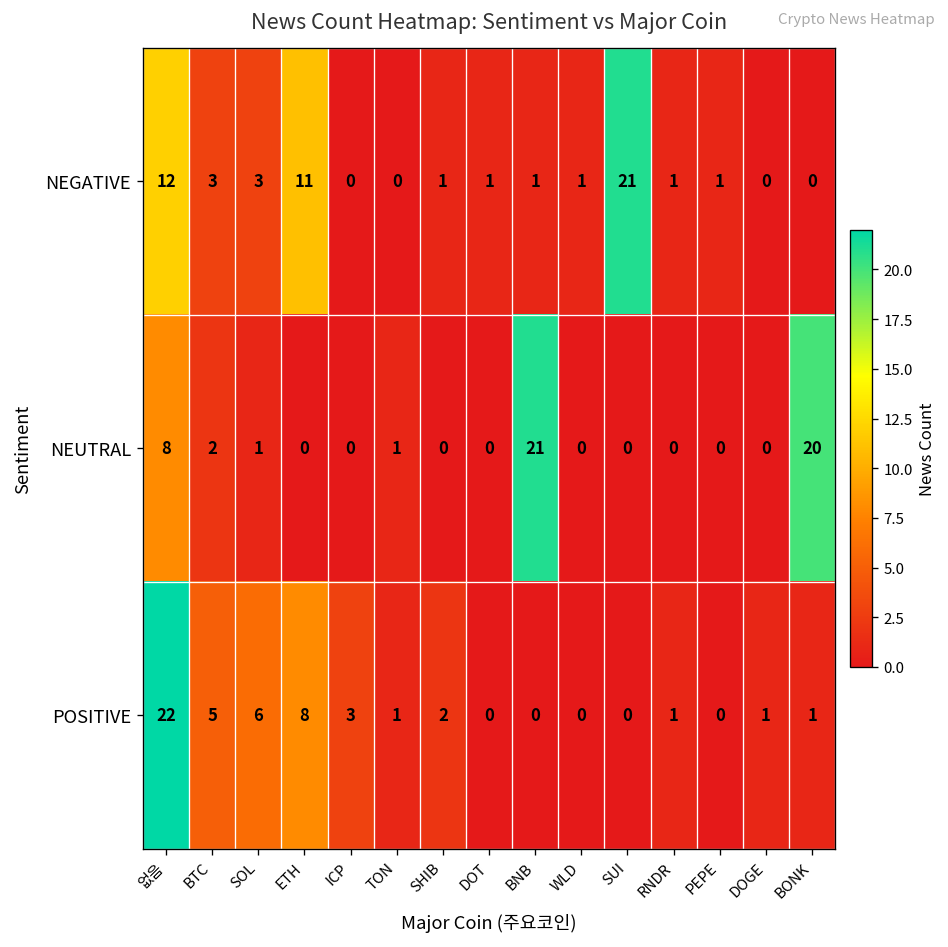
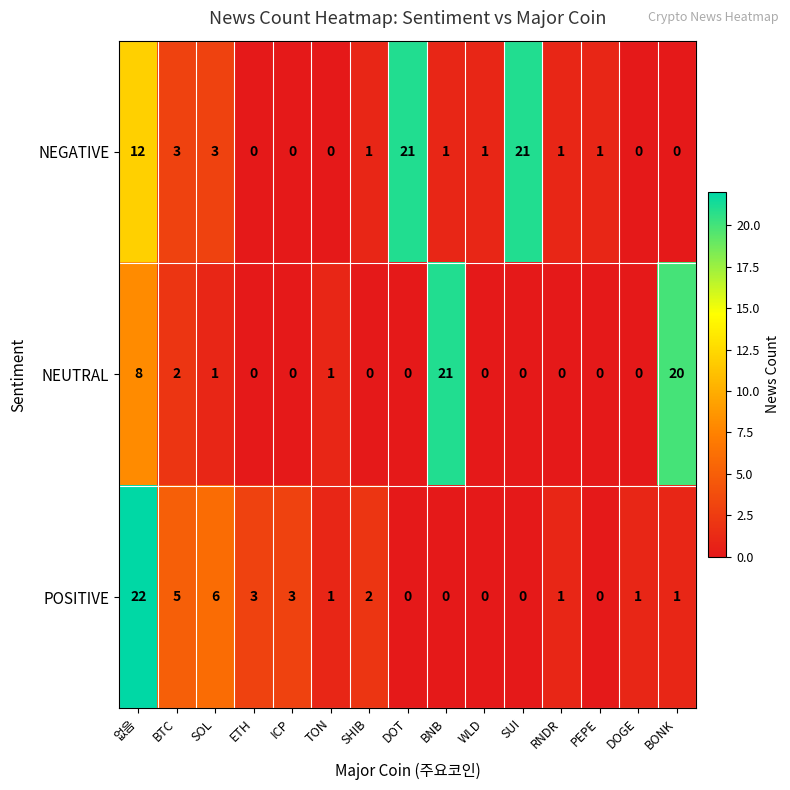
  {
    "NEGATIVE": {
      "없음": 12,
      "BTC": 3,
      "SOL": 3,
-     "ETH": 11,
+     "ETH": 0,
      "ICP": 0,
      "TON": 0,
      "SHIB": 1,
-     "DOT": 1,
+     "DOT": 21,
      "BNB": 1,
      "WLD": 1,
      "SUI": 21,
      "RNDR": 1,
      "PEPE": 1,
      "DOGE": 0,
      "BONK": 0
    },
    "NEUTRAL": {
      "없음": 8,
      "BTC": 2,
      "SOL": 1,
      "ETH": 0,
      "ICP": 0,
      "TON": 1,
      "SHIB": 0,
      "DOT": 0,
      "BNB": 21,
      "WLD": 0,
      "SUI": 0,
      "RNDR": 0,
      "PEPE": 0,
      "DOGE": 0,
      "BONK": 20
    },
    "POSITIVE": {
      "없음": 22,
      "BTC": 5,
      "SOL": 6,
-     "ETH": 8,
+     "ETH": 3,
      "ICP": 3,
      "TON": 1,
      "SHIB": 2,
      "DOT": 0,
      "BNB": 0,
      "WLD": 0,
      "SUI": 0,
      "RNDR": 1,
      "PEPE": 0,
      "DOGE": 1,
      "BONK": 1
    }
  }
